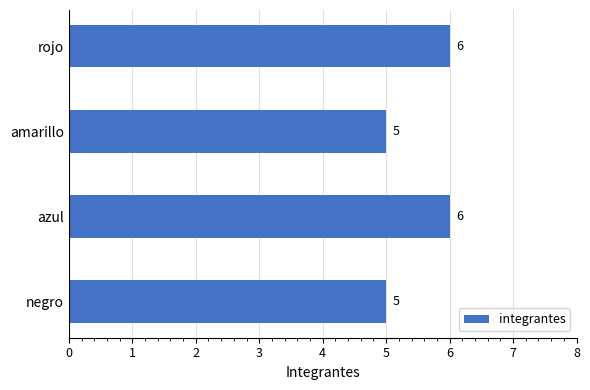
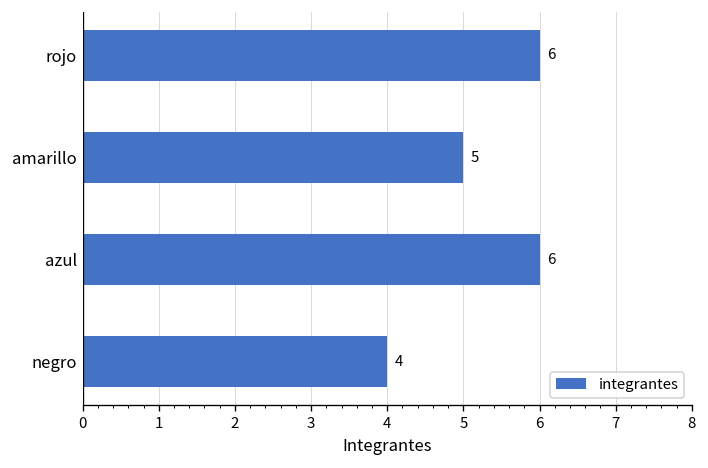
  {
    "rojo": 6,
    "amarillo": 5,
    "azul": 6,
-   "negro": 5
+   "negro": 4
  }
